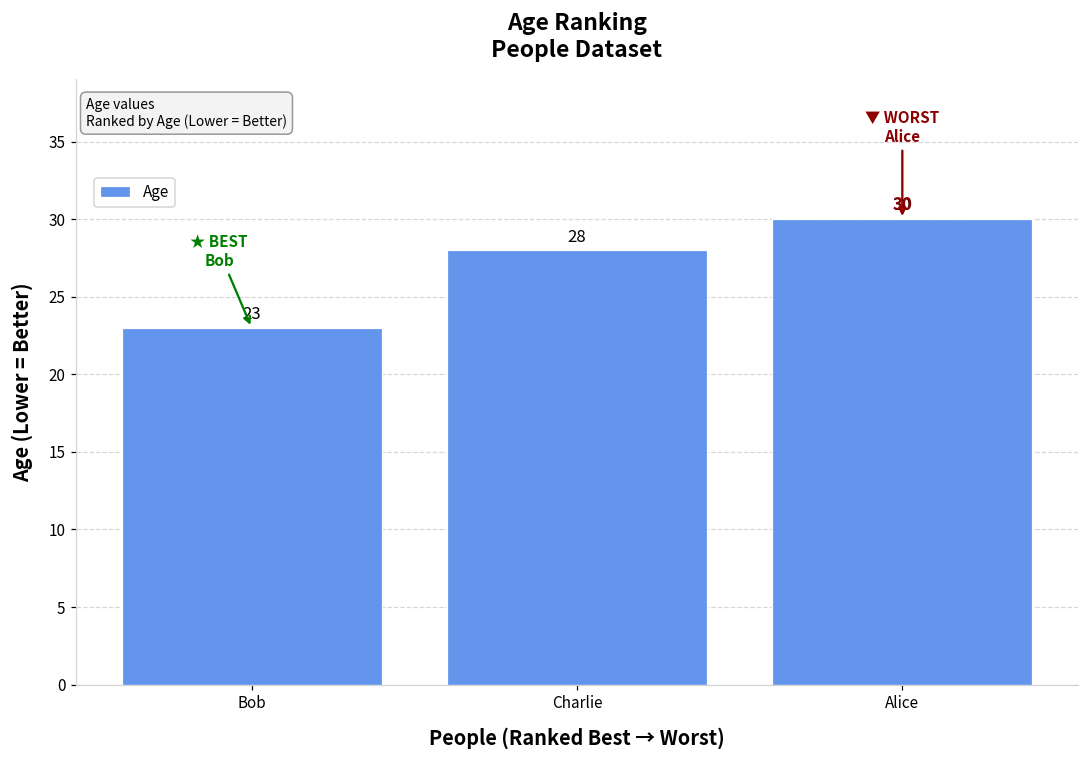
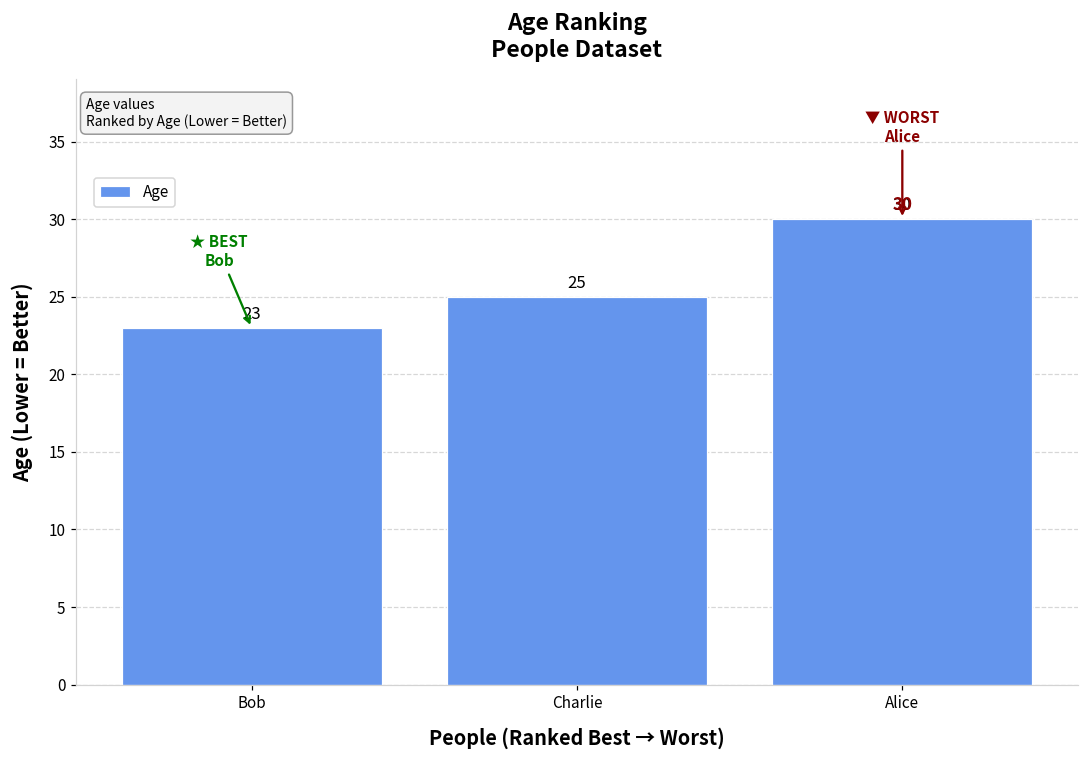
  {
-   "Charlie": 28
+   "Charlie": 25
  }
